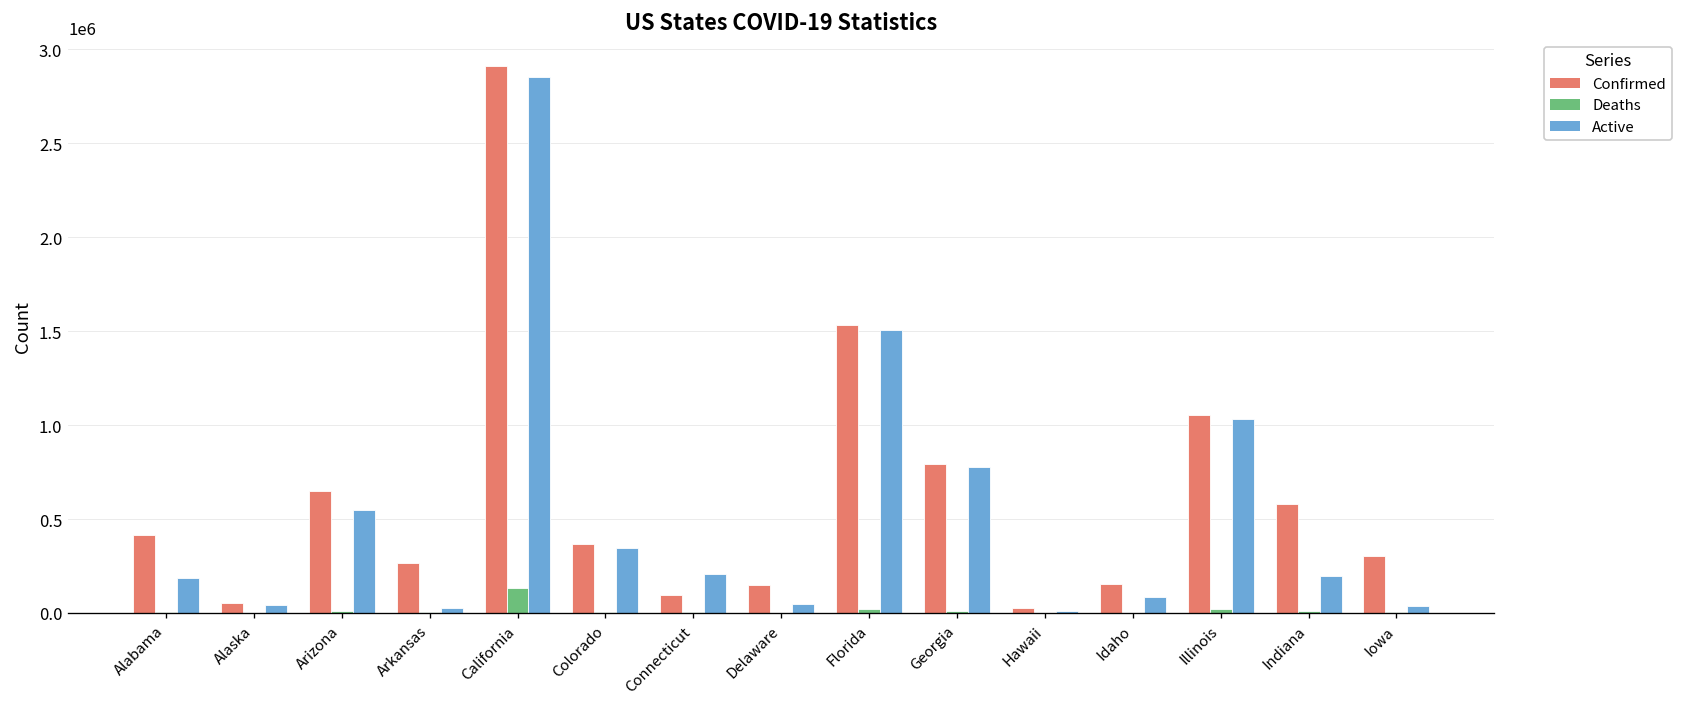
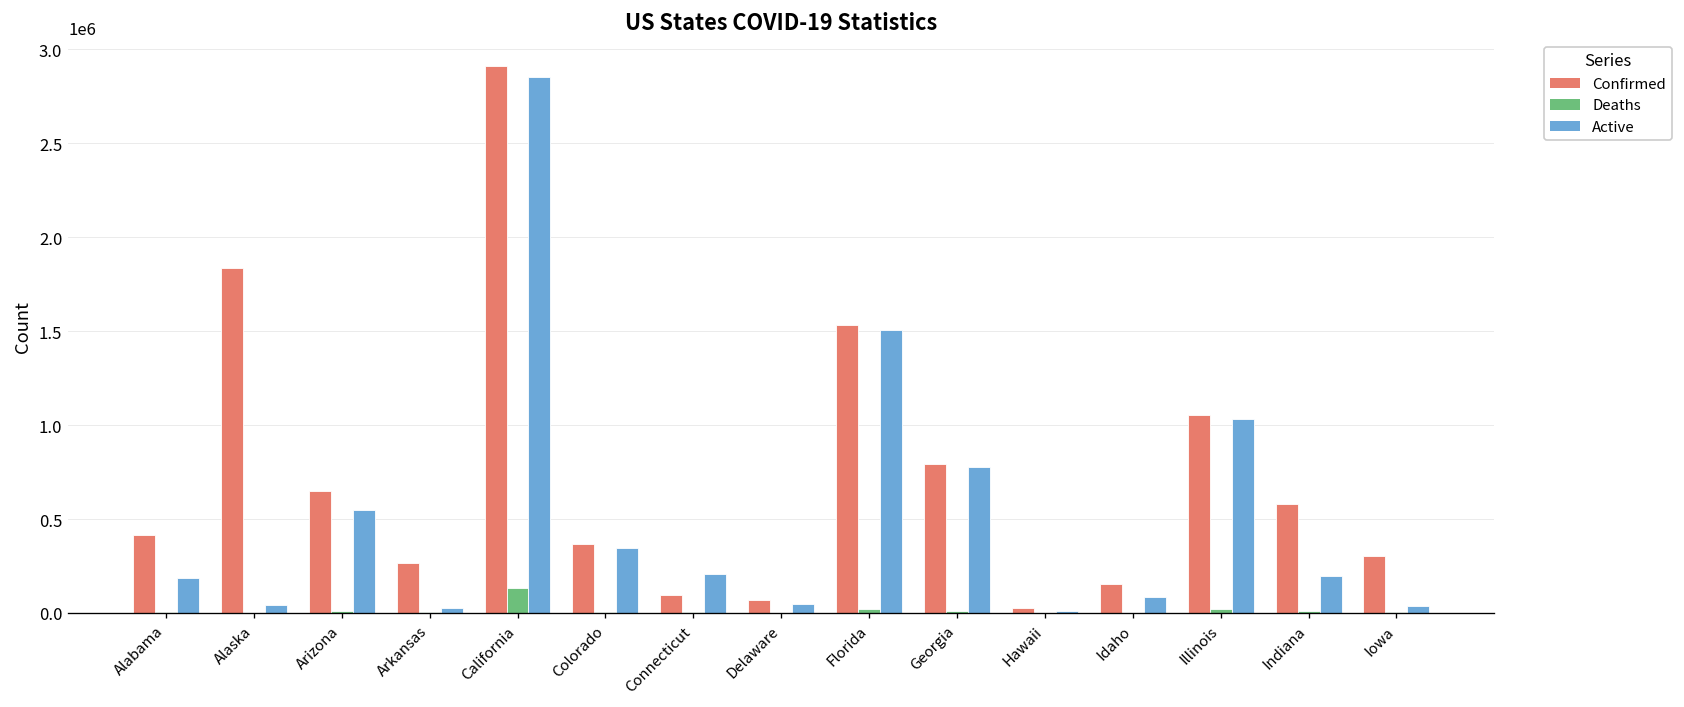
  {
    "Confirmed": {
      "Alabama": 410000,
-     "Alaska": 50000,
+     "Alaska": 1840000,
      "Arizona": 650000,
      "Arkansas": 260000,
      "California": 2910000,
      "Colorado": 370000,
      "Connecticut": 100000,
-     "Delaware": 150000,
+     "Delaware": 70000,
      "Florida": 1530000,
      "Georgia": 790000,
      "Hawaii": 20000,
      "Idaho": 150000,
      "Illinois": 1050000,
      "Indiana": 580000,
      "Iowa": 300000
    },
    "Deaths": {
      "California": 130000,
      "Florida": 20000,
      "Illinois": 20000
    },
    "Active": {
      "Alabama": 190000,
      "Alaska": 40000,
      "Arizona": 550000,
      "Arkansas": 20000,
      "California": 2850000,
      "Colorado": 340000,
      "Connecticut": 210000,
      "Delaware": 50000,
      "Florida": 1510000,
      "Georgia": 780000,
      "Idaho": 80000,
      "Illinois": 1030000,
      "Indiana": 200000,
      "Iowa": 40000
    }
  }
